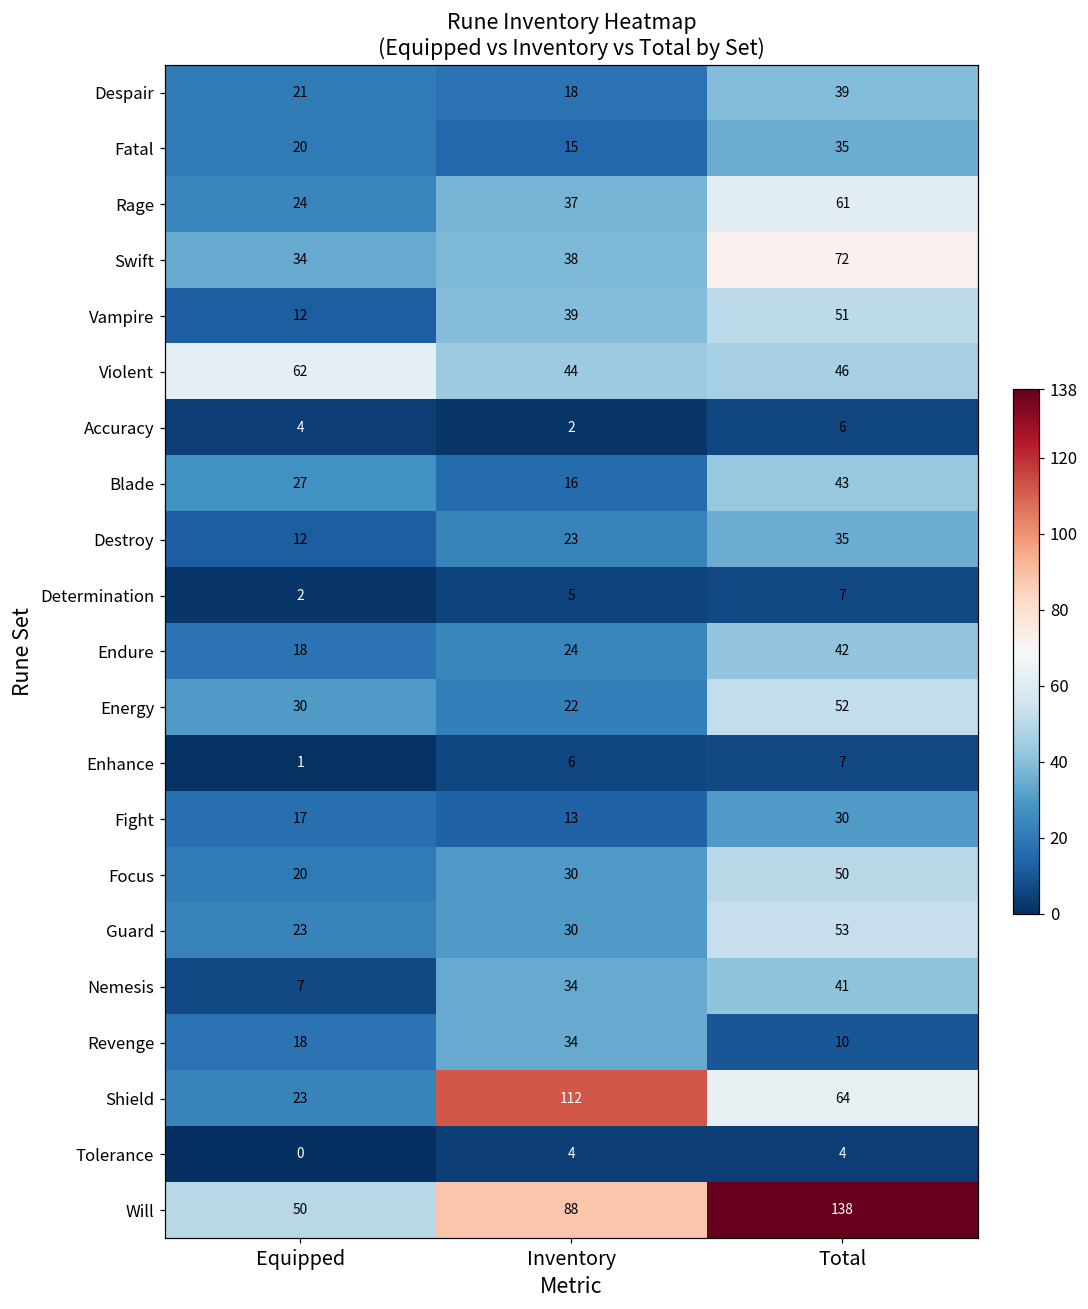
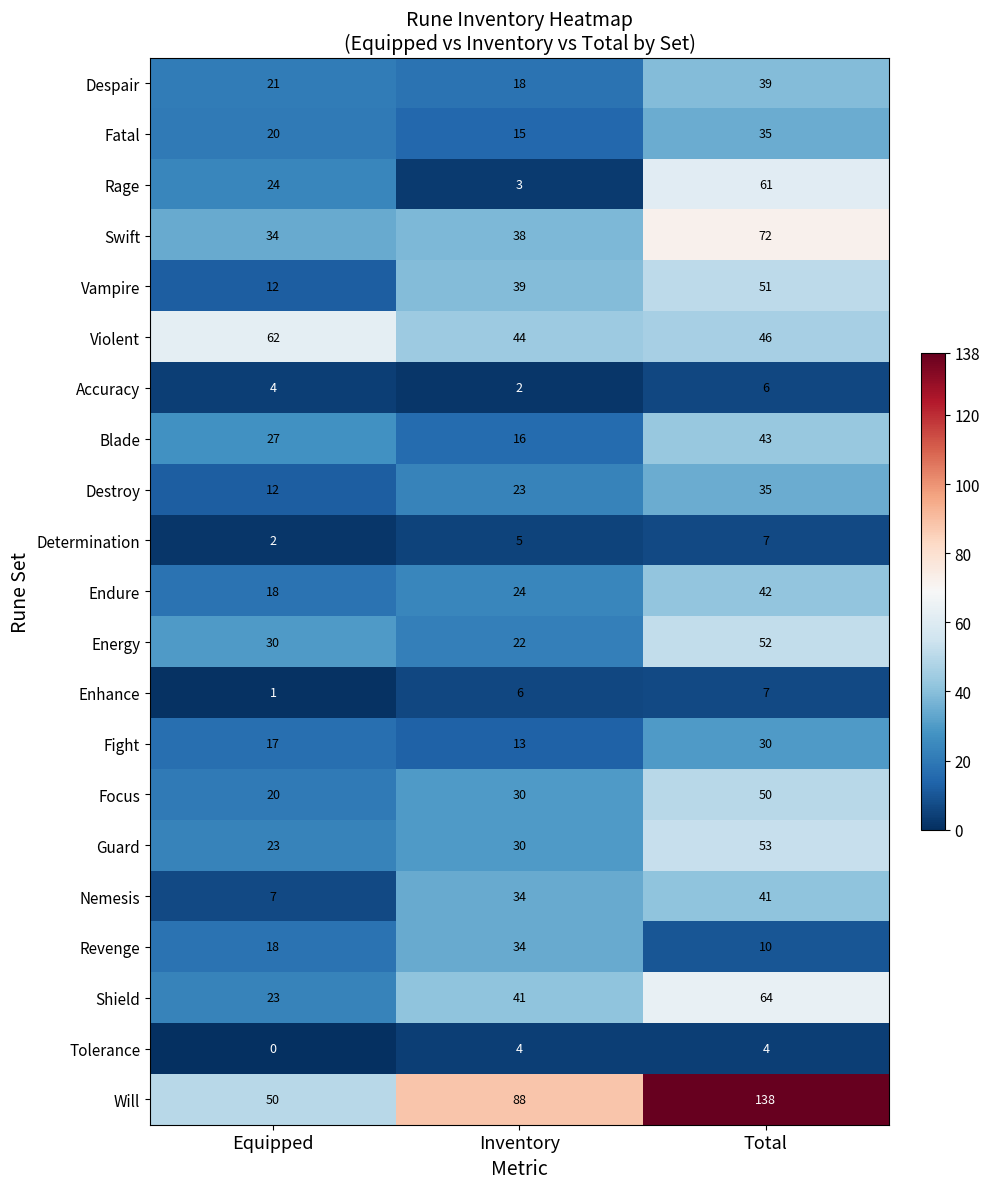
  {
    "Despair": {
      "Equipped": 21,
      "Inventory": 18,
      "Total": 39
    },
    "Fatal": {
      "Equipped": 20,
      "Inventory": 15,
      "Total": 35
    },
    "Rage": {
      "Equipped": 24,
-     "Inventory": 37,
+     "Inventory": 3,
      "Total": 61
    },
    "Swift": {
      "Equipped": 34,
      "Inventory": 38,
      "Total": 72
    },
    "Vampire": {
      "Equipped": 12,
      "Inventory": 39,
      "Total": 51
    },
    "Violent": {
      "Equipped": 62,
      "Inventory": 44,
      "Total": 46
    },
    "Accuracy": {
      "Equipped": 4,
      "Inventory": 2,
      "Total": 6
    },
    "Blade": {
      "Equipped": 27,
      "Inventory": 16,
      "Total": 43
    },
    "Destroy": {
      "Equipped": 12,
      "Inventory": 23,
      "Total": 35
    },
    "Determination": {
      "Equipped": 2,
      "Inventory": 5,
      "Total": 7
    },
    "Endure": {
      "Equipped": 18,
      "Inventory": 24,
      "Total": 42
    },
    "Energy": {
      "Equipped": 30,
      "Inventory": 22,
      "Total": 52
    },
    "Enhance": {
      "Equipped": 1,
      "Inventory": 6,
      "Total": 7
    },
    "Fight": {
      "Equipped": 17,
      "Inventory": 13,
      "Total": 30
    },
    "Focus": {
      "Equipped": 20,
      "Inventory": 30,
      "Total": 50
    },
    "Guard": {
      "Equipped": 23,
      "Inventory": 30,
      "Total": 53
    },
    "Nemesis": {
      "Equipped": 7,
      "Inventory": 34,
      "Total": 41
    },
    "Revenge": {
      "Equipped": 18,
      "Inventory": 34,
      "Total": 10
    },
    "Shield": {
      "Equipped": 23,
-     "Inventory": 112,
+     "Inventory": 41,
      "Total": 64
    },
    "Tolerance": {
      "Equipped": 0,
      "Inventory": 4,
      "Total": 4
    },
    "Will": {
      "Equipped": 50,
      "Inventory": 88,
      "Total": 138
    }
  }
